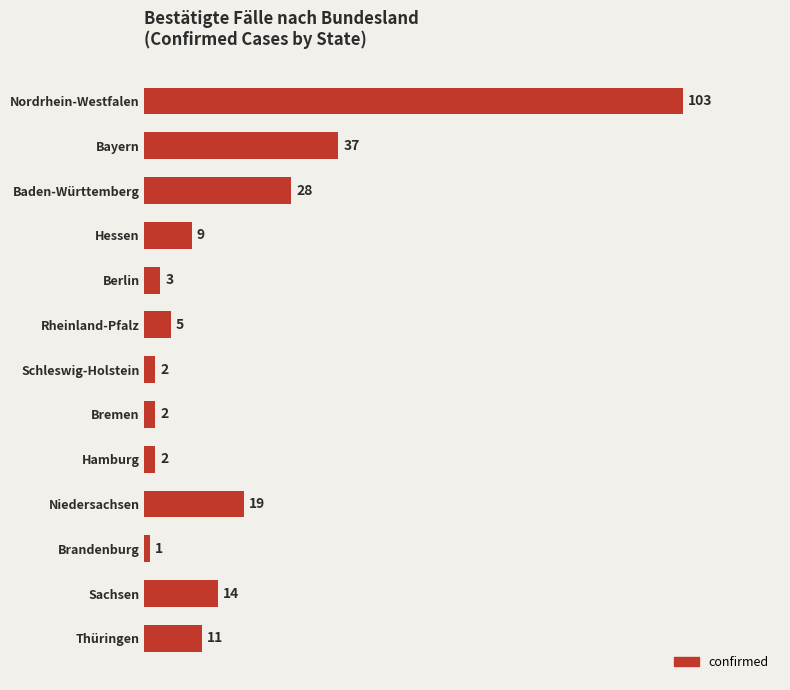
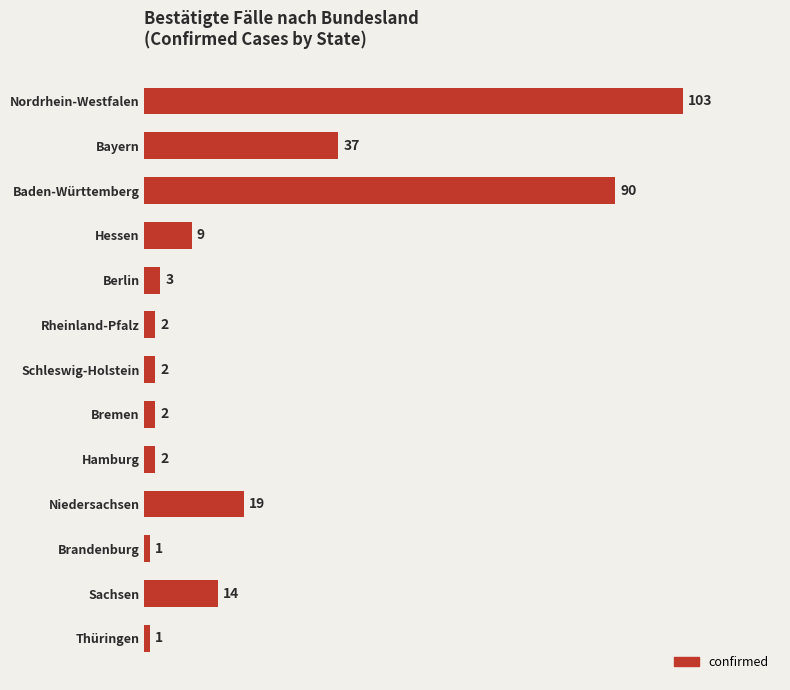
  {
    "Nordrhein-Westfalen": 103,
    "Bayern": 37,
-   "Baden-Württemberg": 28,
+   "Baden-Württemberg": 90,
    "Hessen": 9,
    "Berlin": 3,
-   "Rheinland-Pfalz": 5,
+   "Rheinland-Pfalz": 2,
    "Schleswig-Holstein": 2,
    "Bremen": 2,
    "Hamburg": 2,
    "Niedersachsen": 19,
    "Brandenburg": 1,
    "Sachsen": 14,
-   "Thüringen": 11
+   "Thüringen": 1
  }
